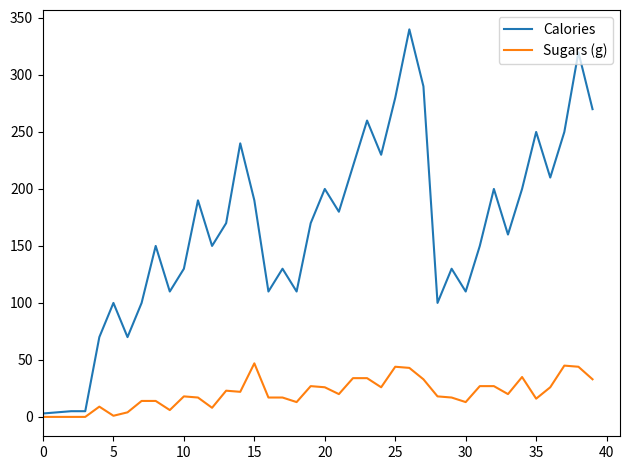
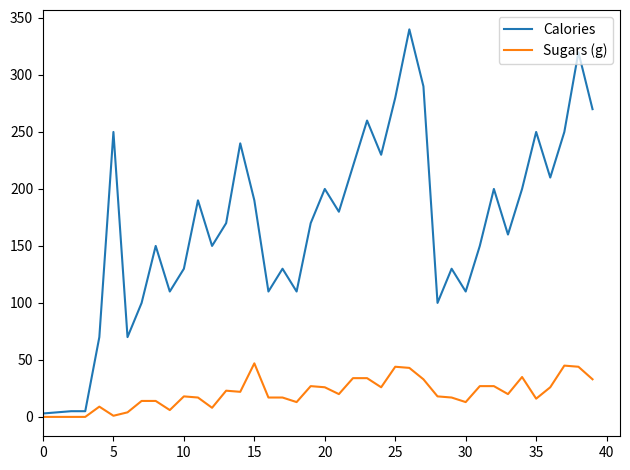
  {
    "Calories": {
      "0": 3,
-     "5": 100,
+     "5": 250,
      "10": 130,
      "15": 190,
      "20": 200,
      "25": 280,
      "30": 110,
      "35": 250
    },
    "Sugars (g)": {
      "0": 0,
      "5": 1,
      "10": 18,
      "15": 47,
      "20": 26,
      "25": 44,
      "30": 13,
      "35": 16
    }
  }
